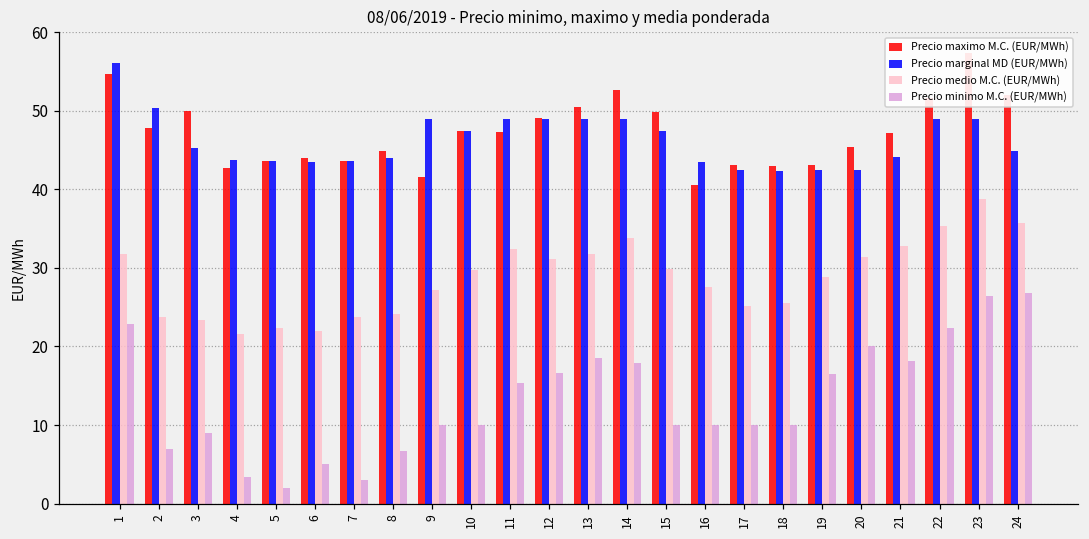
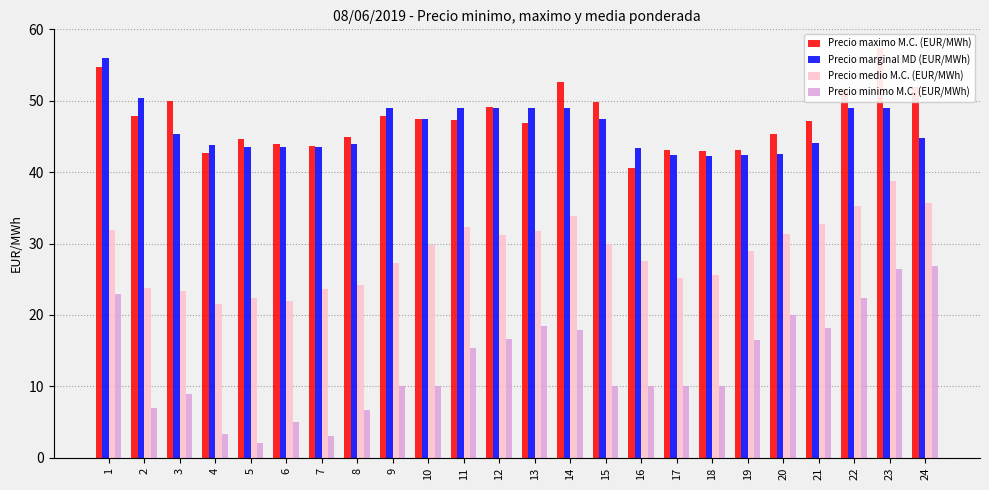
  {
    "Precio maximo M.C. (EUR/MWh)": {
      "1": 55,
      "2": 48,
      "3": 50,
      "4": 43,
-     "5": 44,
+     "5": 45,
      "6": 44,
      "7": 44,
      "8": 45,
-     "9": 42,
+     "9": 48,
      "10": 47,
      "11": 47,
      "12": 49,
-     "13": 51,
+     "13": 47,
      "14": 53,
      "15": 50,
      "16": 41,
      "17": 43,
      "18": 43,
      "19": 43,
      "20": 45,
      "21": 47
    },
    "Precio marginal MD (EUR/MWh)": {
      "1": 56,
      "2": 50,
      "3": 45,
      "4": 44,
      "5": 44,
      "6": 44,
      "7": 44,
      "8": 44,
      "9": 49,
      "10": 47,
      "11": 49,
      "12": 49,
      "13": 49,
      "14": 49,
      "15": 47,
      "16": 43,
      "17": 42,
      "18": 42,
      "19": 42,
      "20": 42,
      "21": 44,
      "22": 49,
      "23": 49,
      "24": 45
    }
  }
